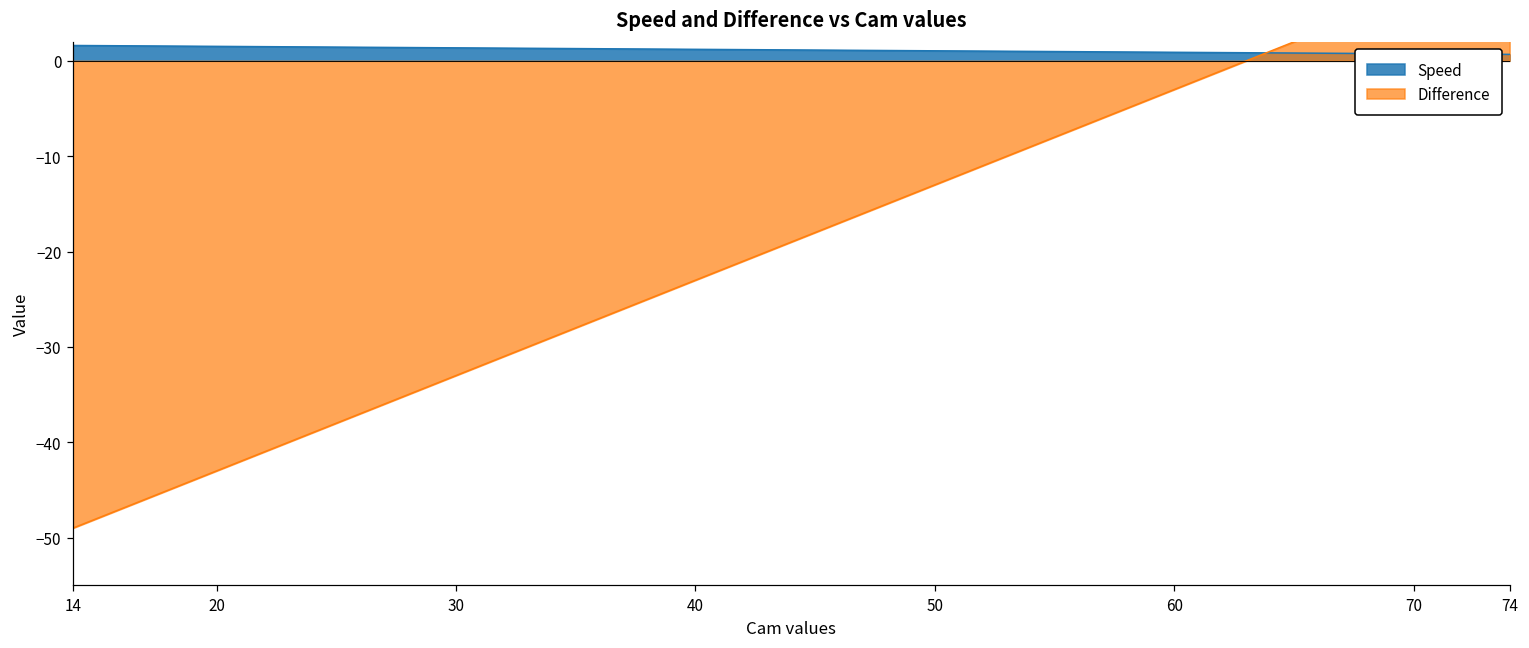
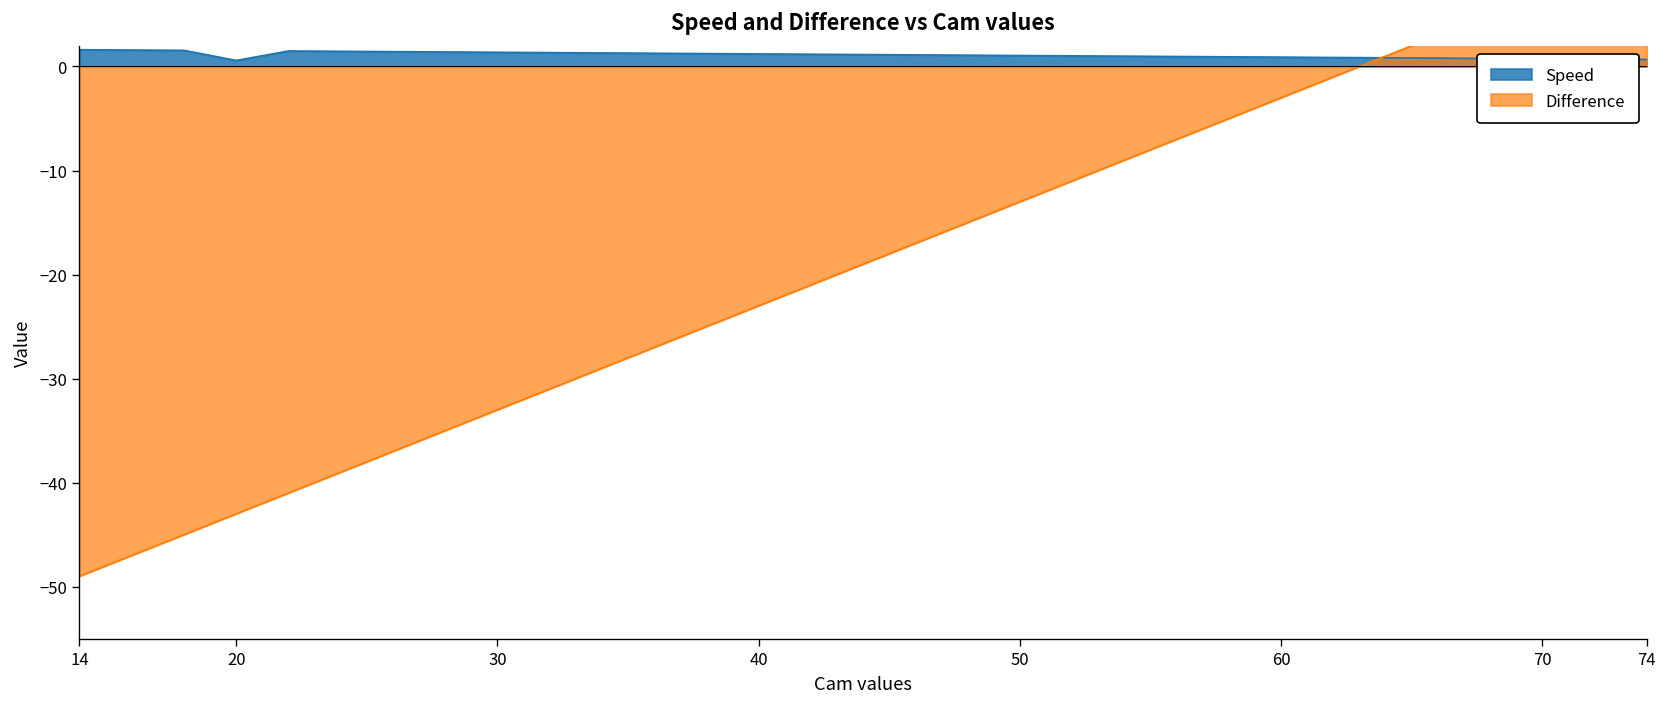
  {
    "Speed": {
      "14": 2,
-     "20": 2,
+     "20": 1,
      "30": 1,
      "40": 1,
      "50": 1,
      "60": 1,
      "74": 1
    }
  }
